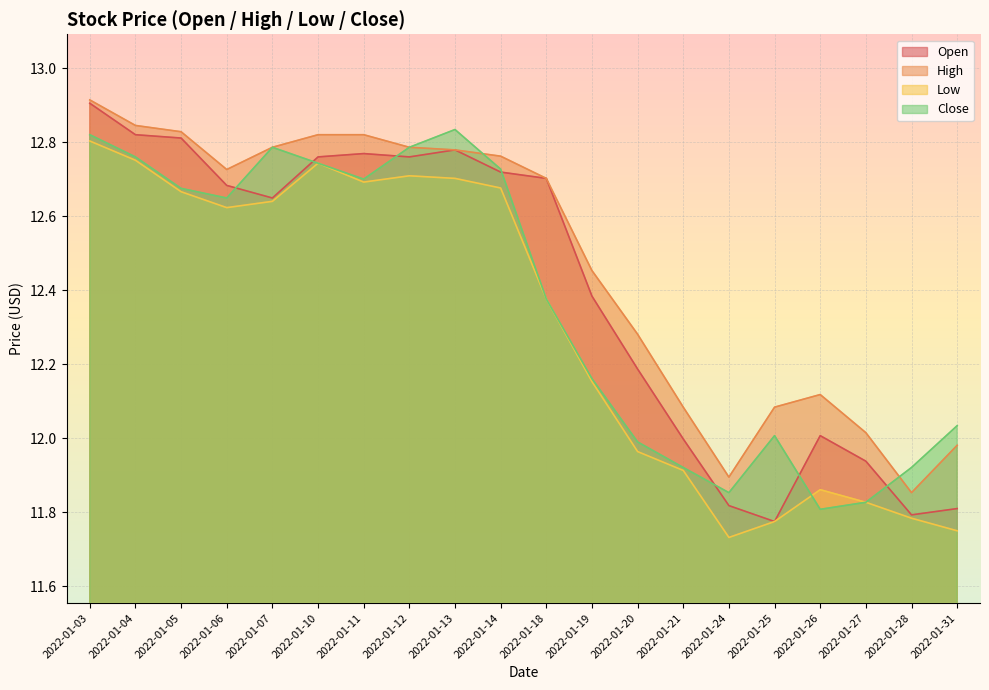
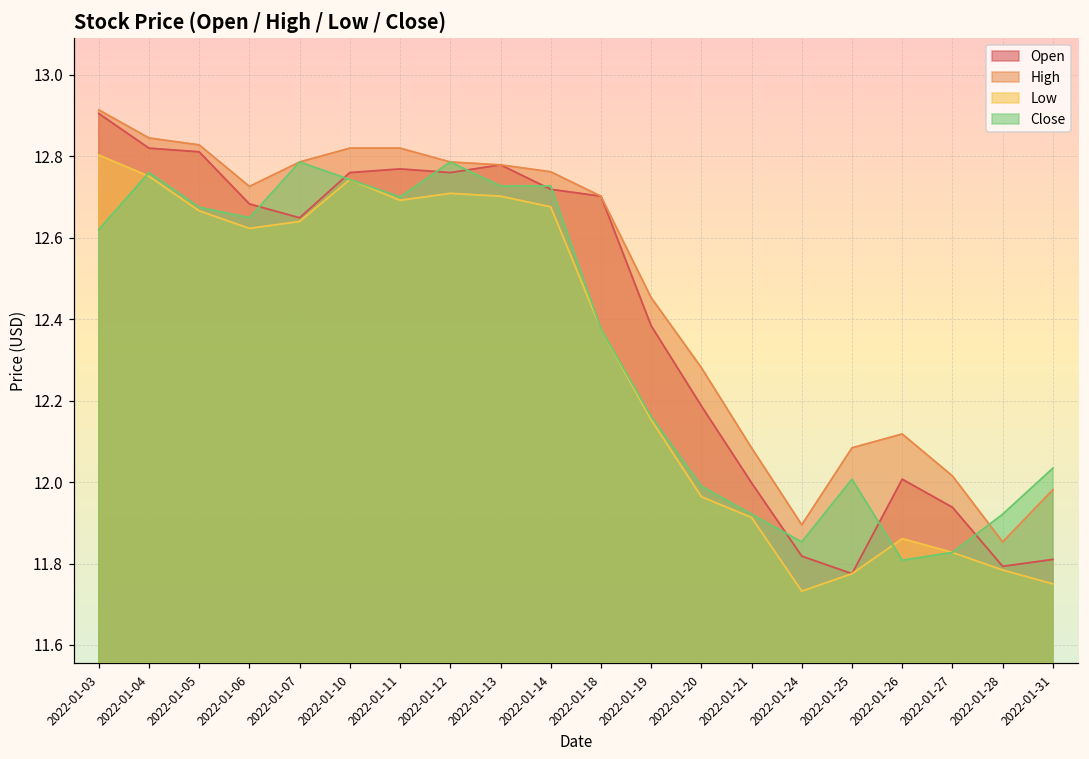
  {
    "Close": {
-     "2022-01-03": 12.82,
+     "2022-01-03": 12.62,
      "2022-01-04": 12.76,
      "2022-01-05": 12.68,
      "2022-01-06": 12.65,
      "2022-01-11": 12.70,
-     "2022-01-13": 12.83,
+     "2022-01-13": 12.73,
      "2022-01-14": 12.73,
      "2022-01-19": 12.16,
      "2022-01-20": 11.99,
      "2022-01-21": 11.92,
      "2022-01-24": 11.85,
      "2022-01-25": 12.01,
      "2022-01-26": 11.81,
      "2022-01-28": 11.92,
      "2022-01-31": 12.03
    }
  }
